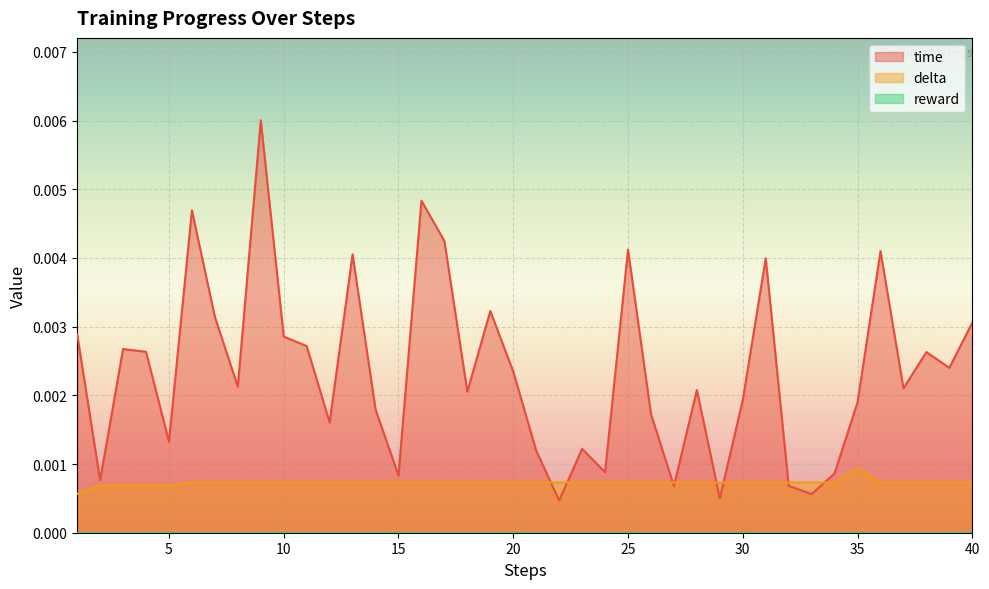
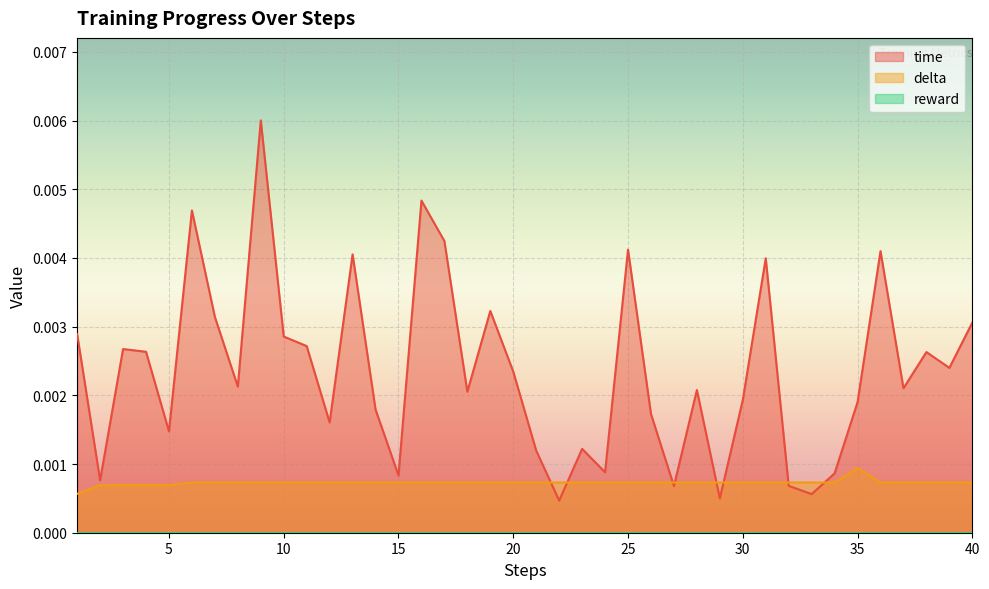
  {
    "time": {
-     "5": 0.0013,
+     "5": 0.0015,
      "10": 0.0029,
      "15": 0.0008,
      "20": 0.0023,
      "25": 0.0041,
      "30": 0.0019,
      "35": 0.0019,
      "40": 0.0031
    },
    "delta": {
      "5": 0.0007,
      "10": 0.0007,
      "15": 0.0007,
      "20": 0.0007,
      "25": 0.0007,
      "30": 0.0007,
      "35": 0.0009,
      "40": 0.0007
    },
    "reward": {
      "5": 0.0000,
      "10": 0.0000,
      "15": 0.0000,
      "20": 0.0000,
      "25": 0.0000,
      "30": 0.0000,
      "35": 0.0000,
      "40": 0.0000
    }
  }
